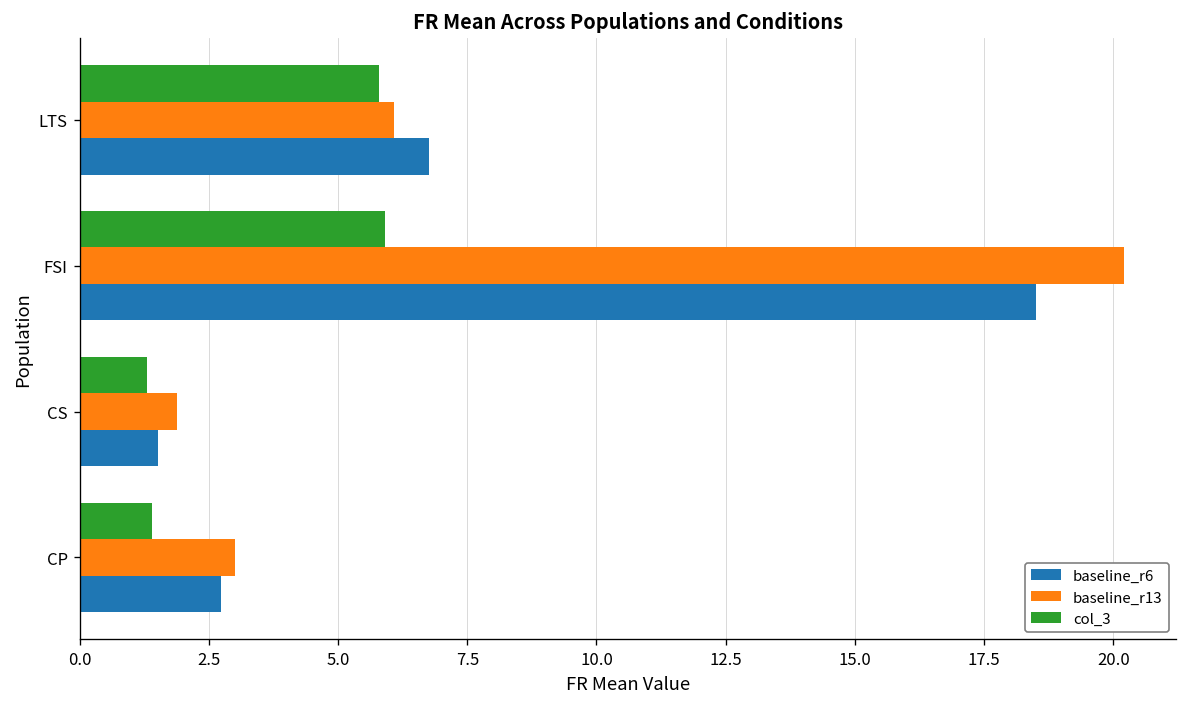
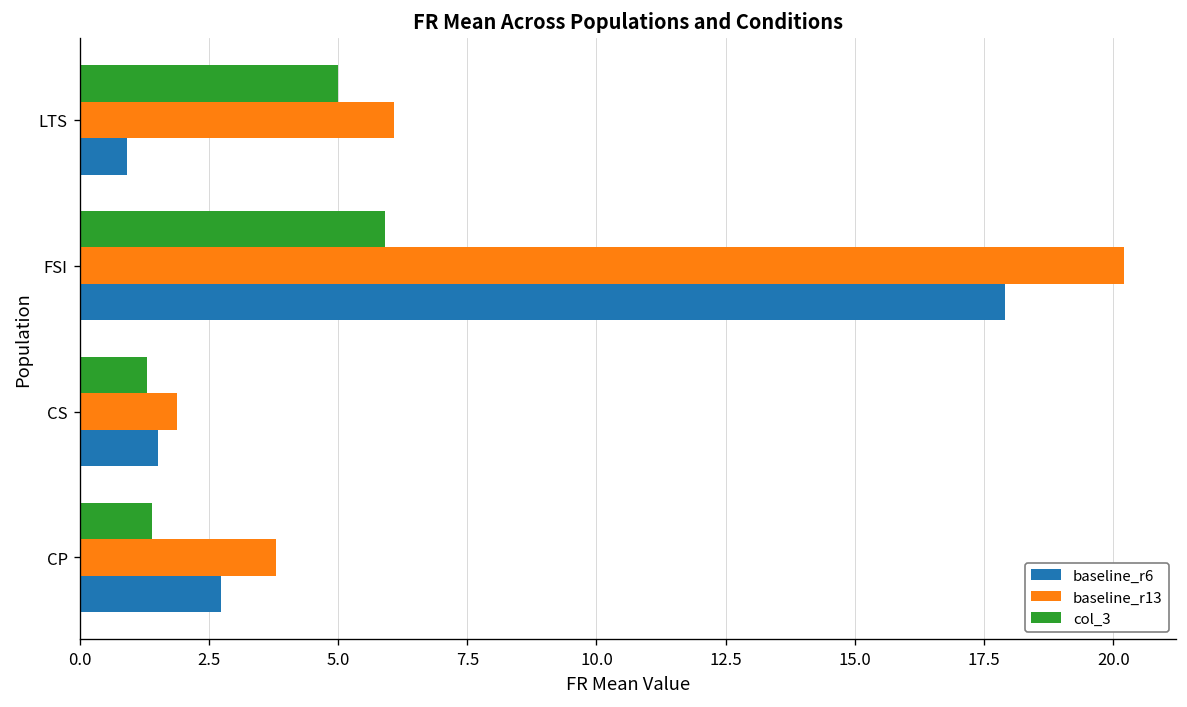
  {
    "baseline_r6": {
-     "LTS": 6.8,
-     "FSI": 18.5,
+     "LTS": 0.9,
+     "FSI": 17.9,
      "CS": 1.5,
      "CP": 2.7
    },
    "baseline_r13": {
      "LTS": 6.1,
      "FSI": 20.2,
      "CS": 1.9,
-     "CP": 3.0
+     "CP": 3.8
    },
    "col_3": {
-     "LTS": 5.8,
+     "LTS": 5.0,
      "FSI": 5.9,
      "CS": 1.3,
      "CP": 1.4
    }
  }
